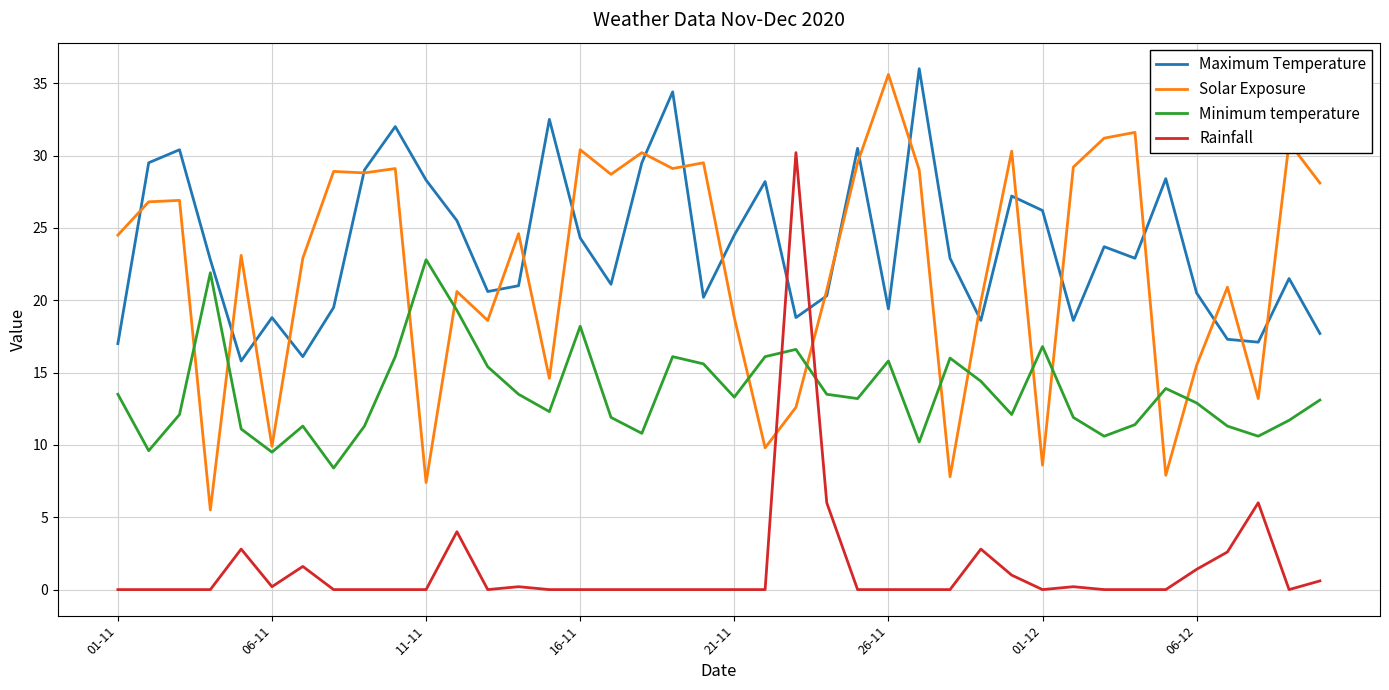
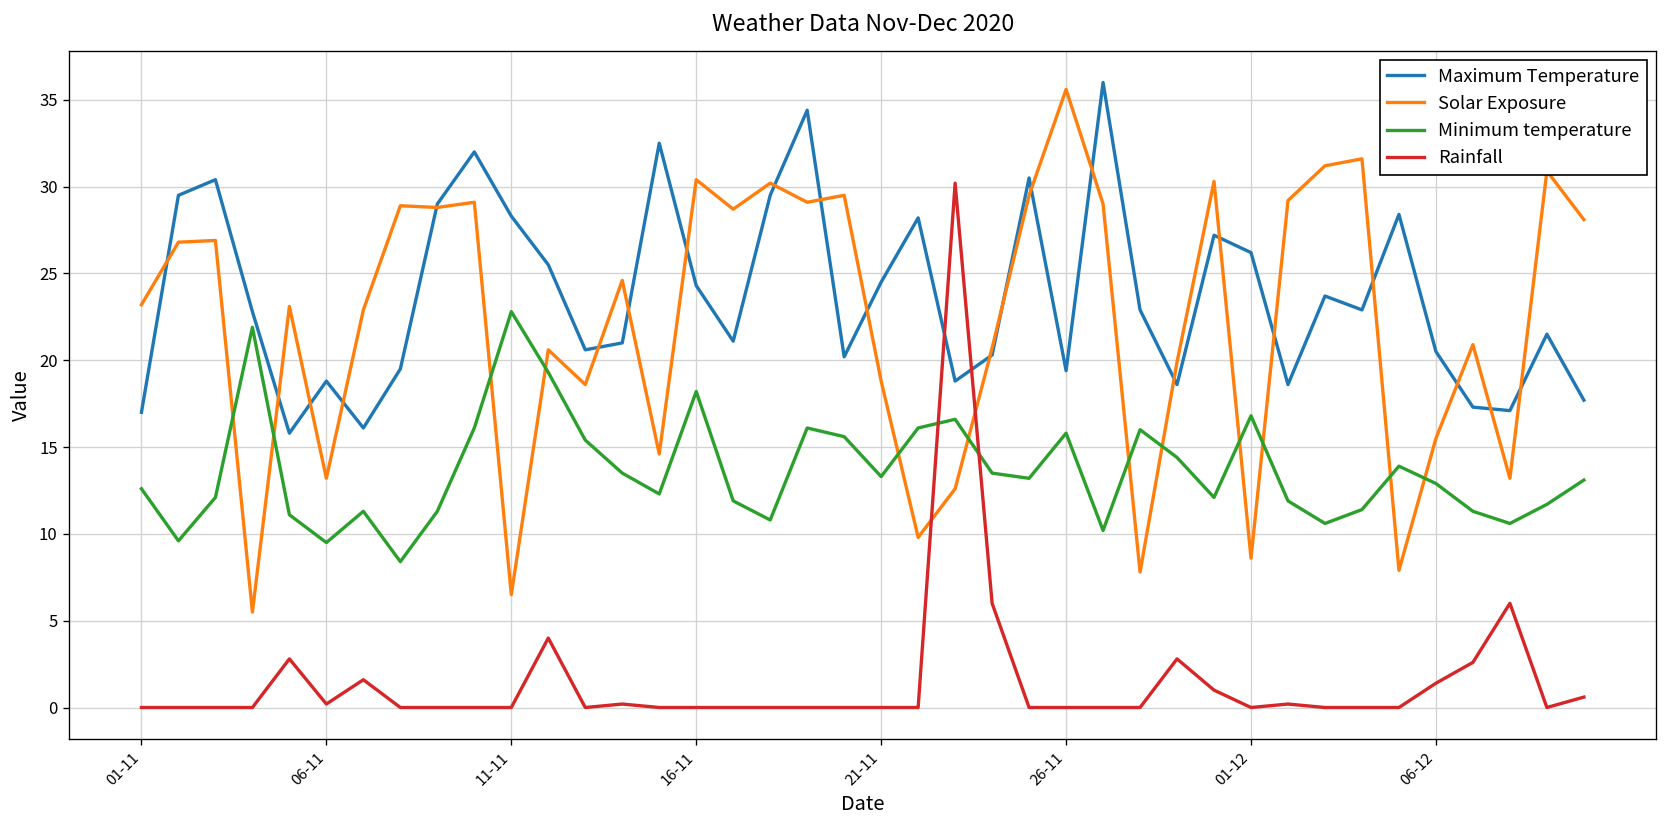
  {
    "Maximum Temperature": {
      "01-11": 17.0,
      "06-11": 18.8,
      "11-11": 28.3,
      "16-11": 24.3,
      "21-11": 24.5,
      "26-11": 19.4,
      "01-12": 26.2,
      "06-12": 20.5
    },
    "Solar Exposure": {
-     "01-11": 24.5,
-     "06-11": 9.9,
-     "11-11": 7.4,
+     "01-11": 23.2,
+     "06-11": 13.2,
+     "11-11": 6.5,
      "16-11": 30.4,
      "21-11": 18.8,
      "26-11": 35.6,
      "01-12": 8.6,
      "06-12": 15.5
    },
    "Minimum temperature": {
-     "01-11": 13.5,
+     "01-11": 12.6,
      "06-11": 9.5,
      "11-11": 22.8,
      "16-11": 18.2,
      "21-11": 13.3,
      "26-11": 15.8,
      "01-12": 16.8,
      "06-12": 12.9
    },
    "Rainfall": {
      "01-11": 0.0,
      "06-11": 0.2,
      "11-11": 0.0,
      "16-11": 0.0,
      "21-11": 0.0,
      "26-11": 0.0,
      "01-12": 0.0,
      "06-12": 1.4
    }
  }
